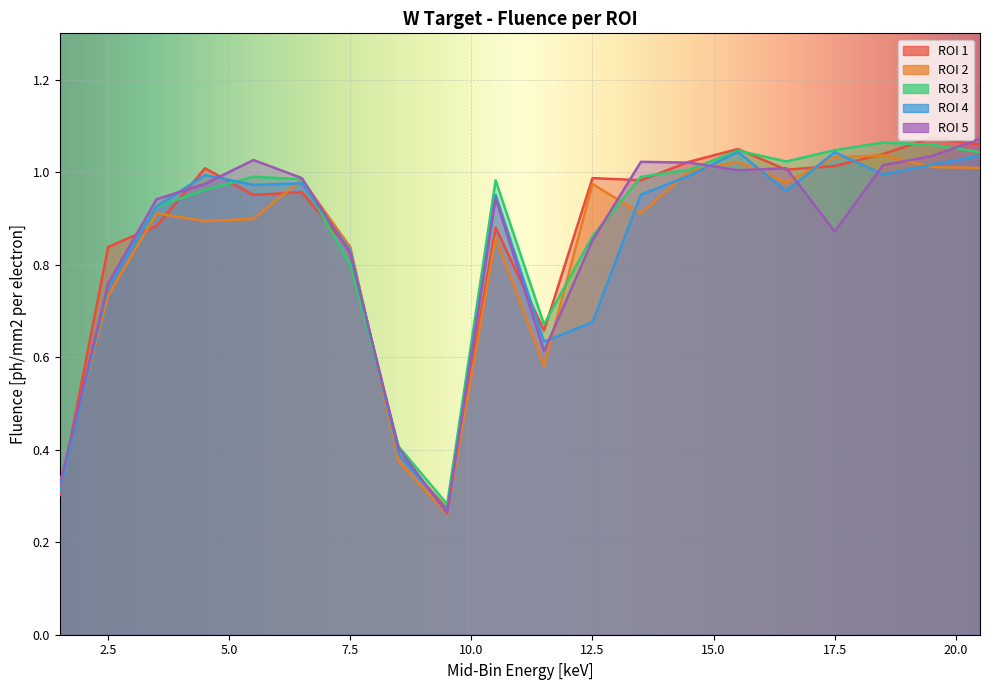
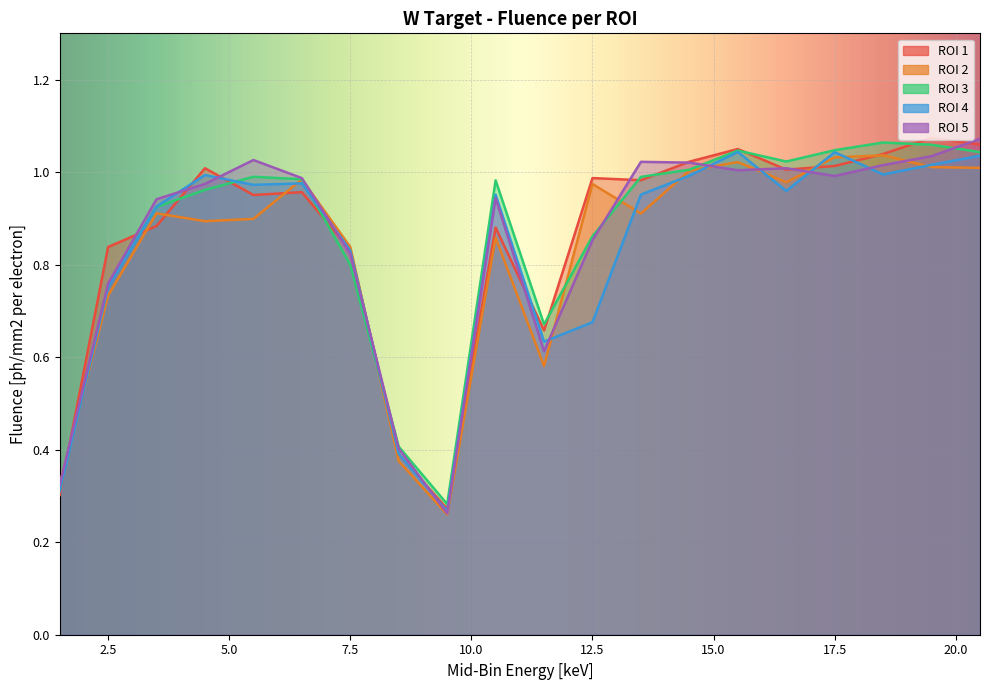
  {
    "ROI 3": {
      "7.5": 0.80,
      "12.5": 0.86
    },
    "ROI 4": {
      "12.5": 0.68
    },
    "ROI 5": {
      "7.5": 0.82,
      "12.5": 0.85,
-     "17.5": 0.87
+     "17.5": 0.99
    }
  }
